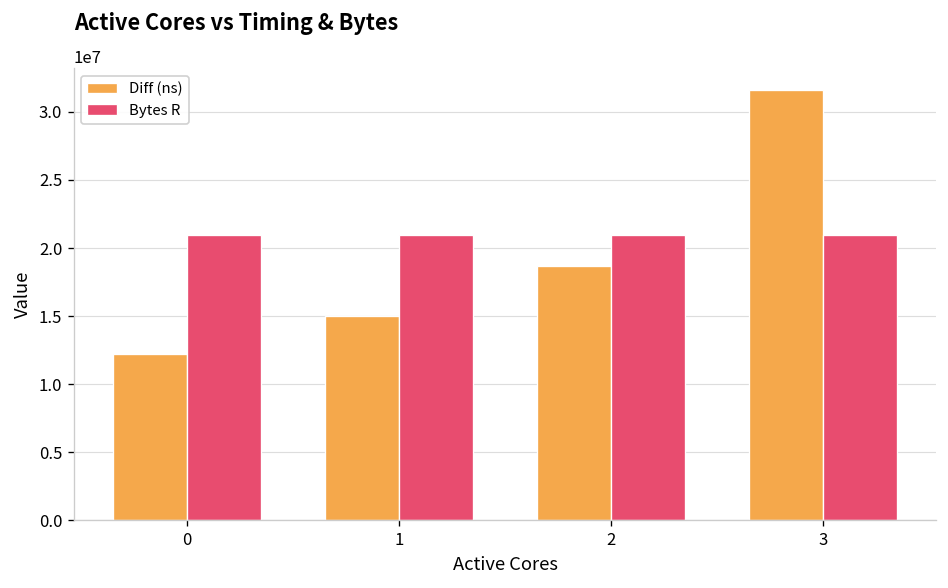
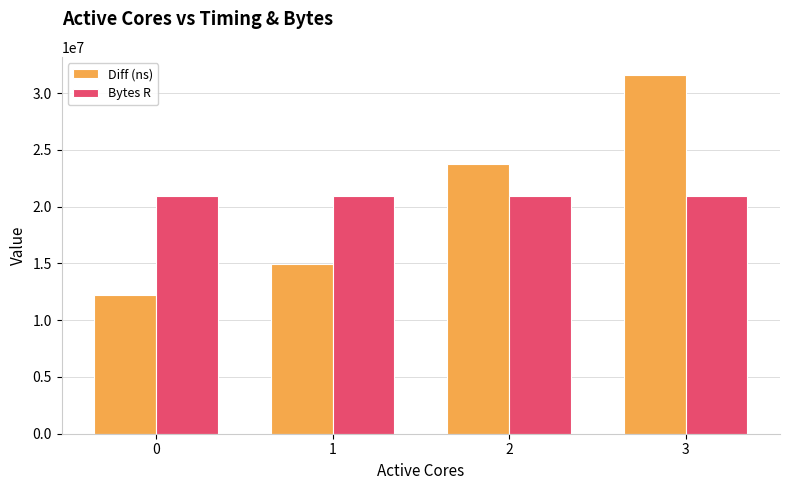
  {
    "Diff (ns)": {
      "0": 12200000,
      "1": 15000000,
-     "2": 18700000,
+     "2": 23800000,
      "3": 31600000
    },
    "Bytes R": {
      "0": 21000000,
      "1": 21000000,
      "2": 21000000,
      "3": 21000000
    }
  }
